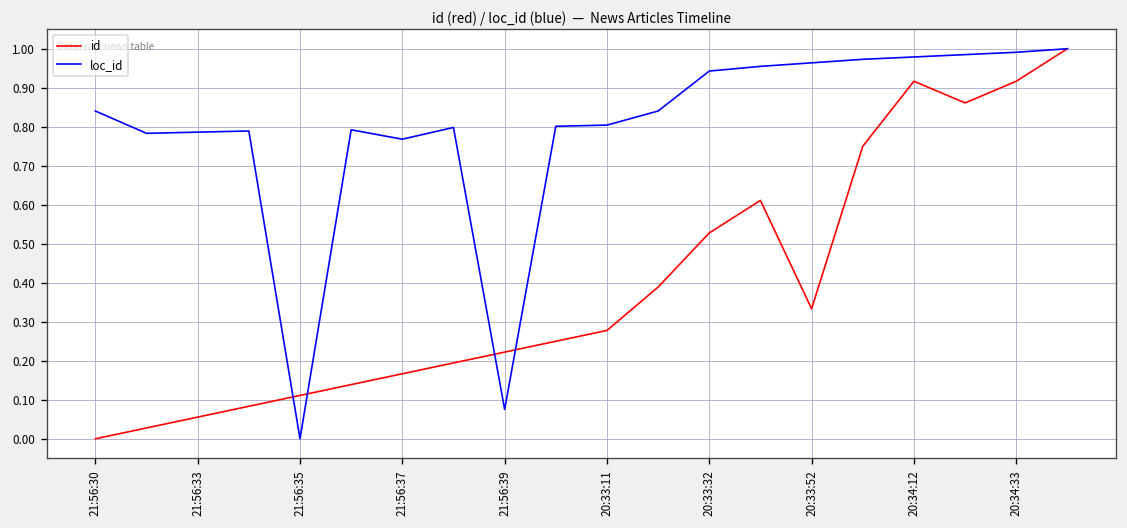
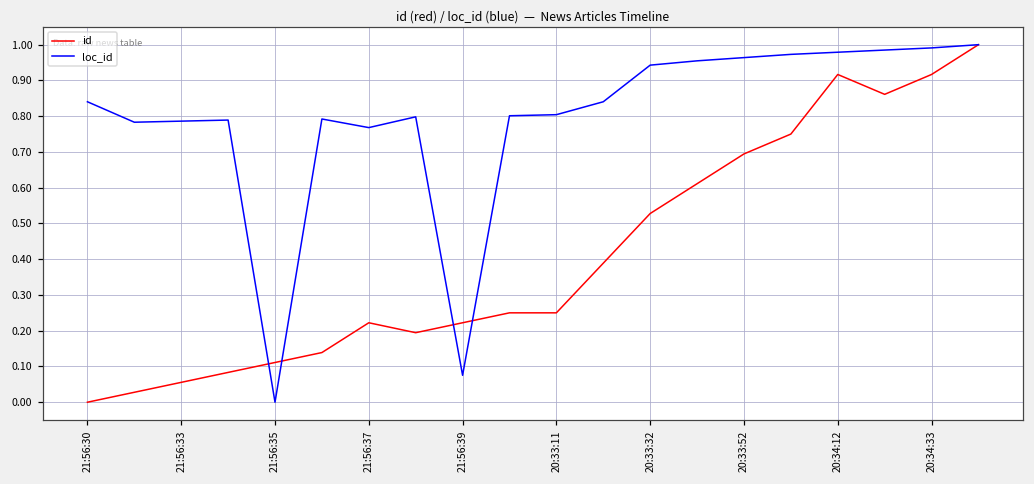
  {
    "id": {
      "21:56:30": 0.00,
      "21:56:33": 0.06,
      "21:56:35": 0.11,
-     "21:56:37": 0.17,
+     "21:56:37": 0.22,
      "21:56:39": 0.22,
-     "20:33:11": 0.28,
+     "20:33:11": 0.25,
      "20:33:32": 0.53,
-     "20:33:52": 0.33,
+     "20:33:52": 0.69,
      "20:34:12": 0.92,
      "20:34:33": 0.92
    },
    "loc_id": {
      "21:56:30": 0.84,
      "21:56:33": 0.79,
      "21:56:35": 0.00,
      "21:56:37": 0.77,
      "21:56:39": 0.08,
      "20:33:11": 0.80,
      "20:33:32": 0.94,
      "20:33:52": 0.96,
      "20:34:12": 0.98,
      "20:34:33": 0.99
    }
  }
